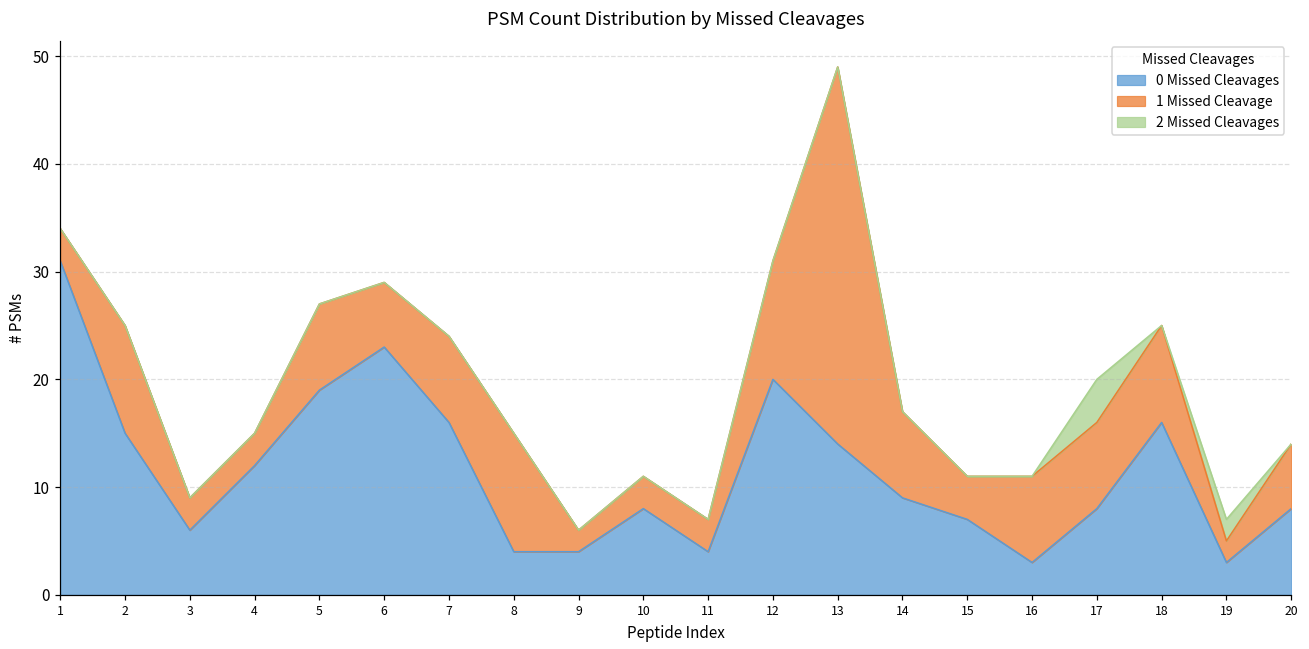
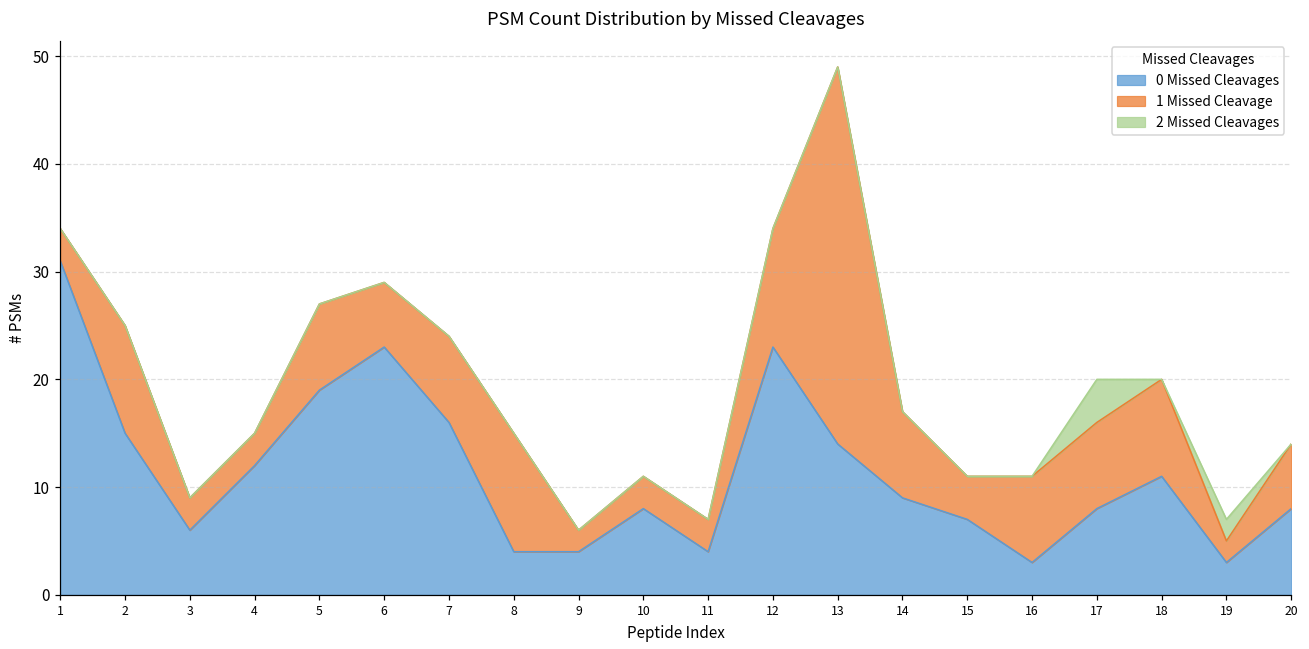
  {
    "0 Missed Cleavages": {
      "1": 31,
      "2": 15,
      "3": 6,
      "4": 12,
      "5": 19,
      "6": 23,
      "7": 16,
      "8": 4,
      "9": 4,
      "10": 8,
      "11": 4,
-     "12": 20,
+     "12": 23,
      "13": 14,
      "14": 9,
      "15": 7,
      "16": 3,
      "17": 8,
-     "18": 16,
+     "18": 11,
      "19": 3,
      "20": 8
    },
    "1 Missed Cleavage": {
      "17": 8,
      "19": 2
    },
    "2 Missed Cleavages": {
      "17": 4,
      "19": 2
    }
  }
